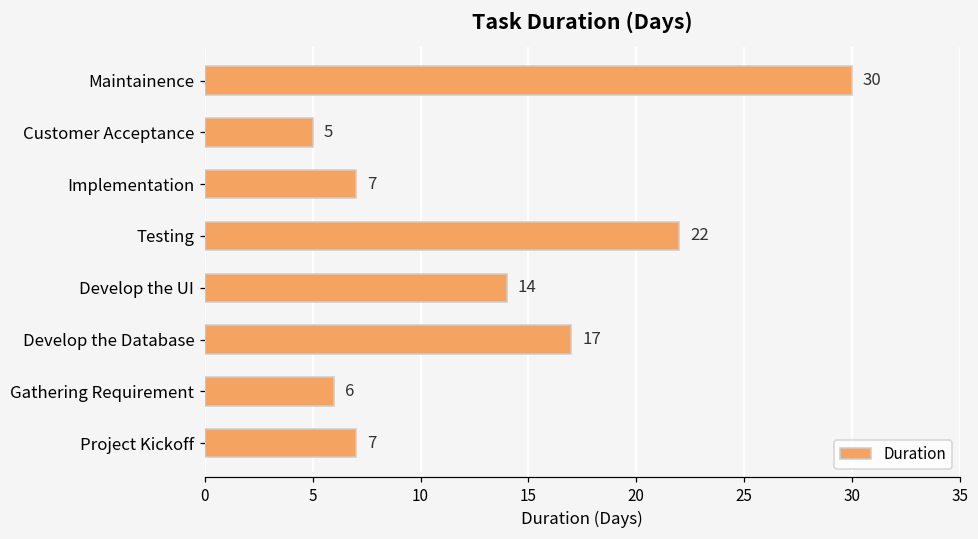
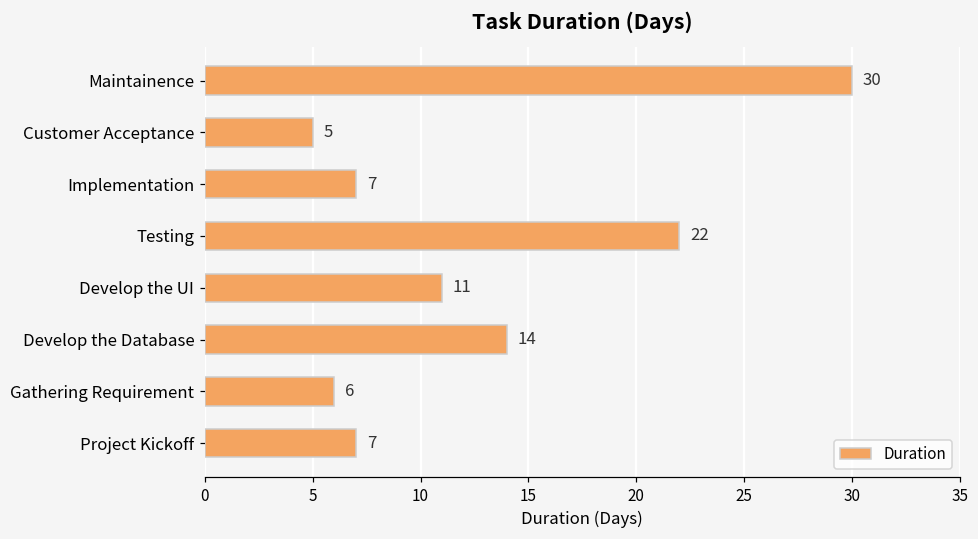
  {
    "Maintainence": 30,
    "Customer Acceptance": 5,
    "Implementation": 7,
    "Testing": 22,
-   "Develop the UI": 14,
-   "Develop the Database": 17,
+   "Develop the UI": 11,
+   "Develop the Database": 14,
    "Gathering Requirement": 6,
    "Project Kickoff": 7
  }
